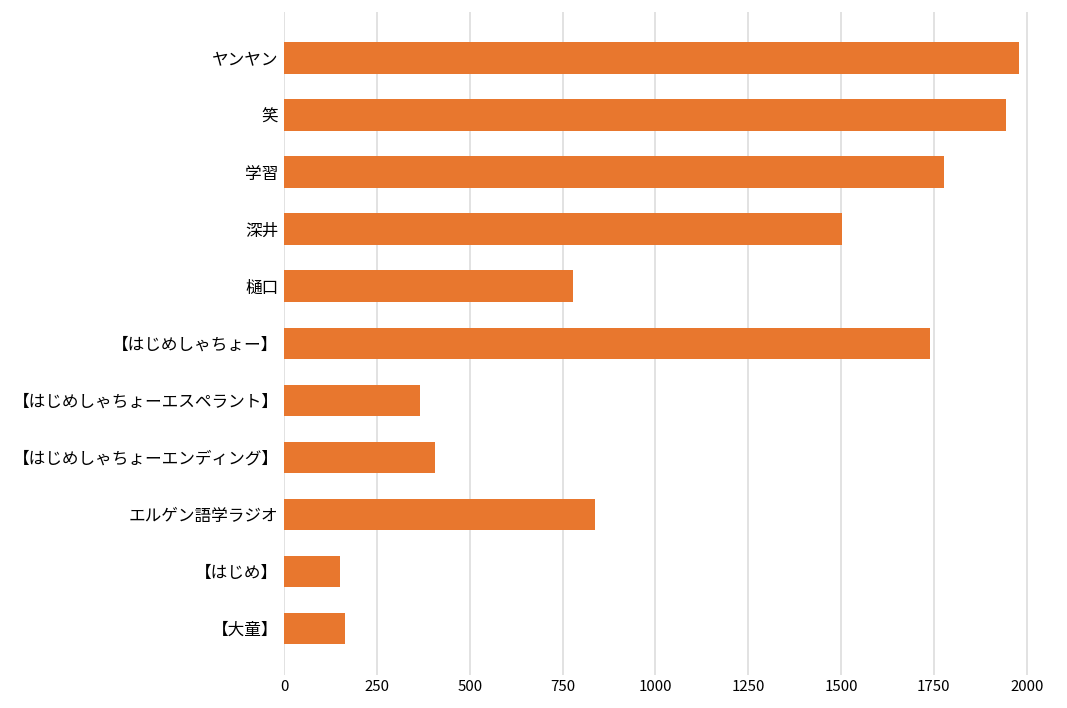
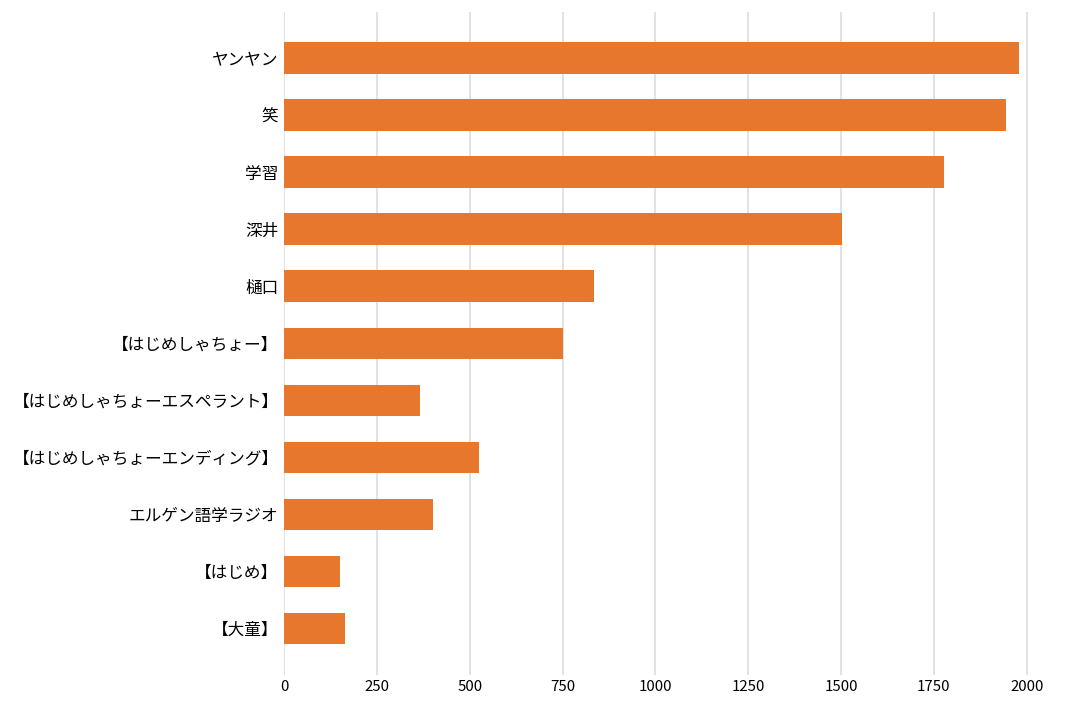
  {
    "ヤンヤン": 1980,
    "笑": 1950,
    "学習": 1780,
    "深井": 1500,
-   "樋口": 780,
-   "【はじめしゃちょー】": 1740,
+   "樋口": 840,
+   "【はじめしゃちょー】": 750,
    "【はじめしゃちょーエスペラント】": 370,
-   "【はじめしゃちょーエンディング】": 410,
-   "エルゲン語学ラジオ": 840,
+   "【はじめしゃちょーエンディング】": 530,
+   "エルゲン語学ラジオ": 400,
    "【はじめ】": 150,
    "【大童】": 160
  }
